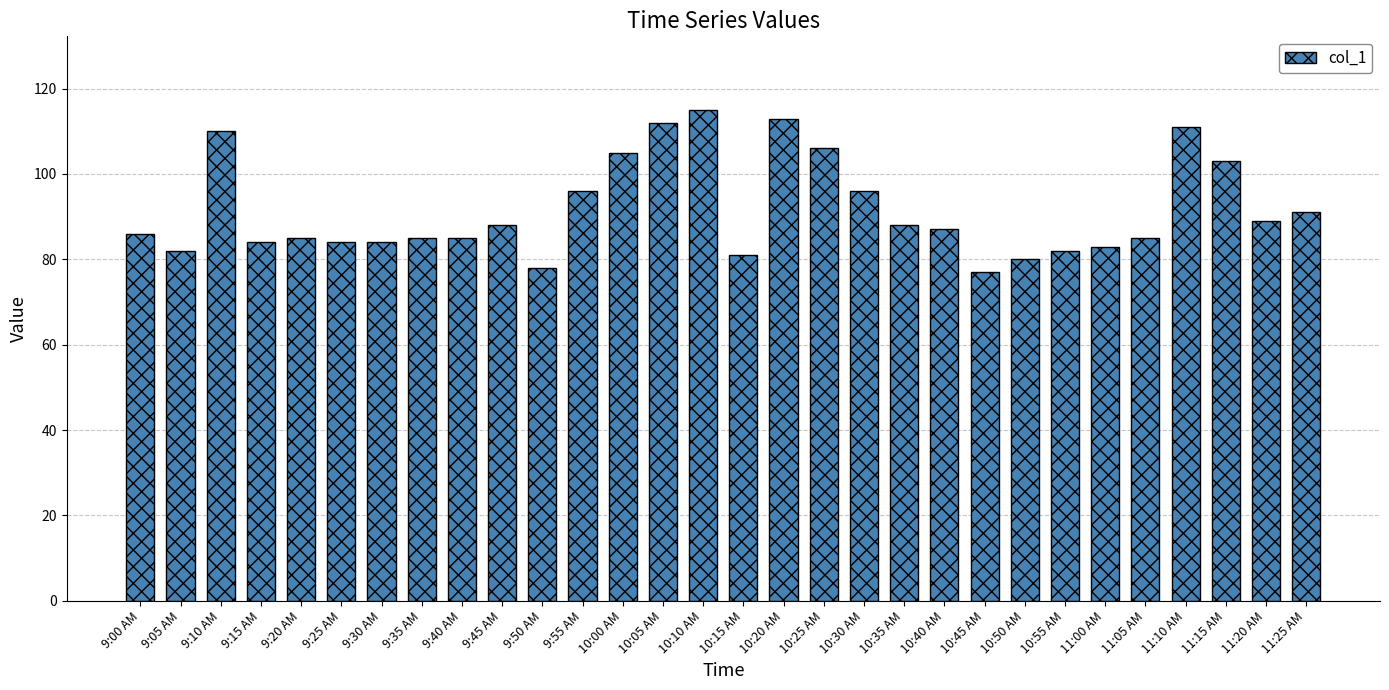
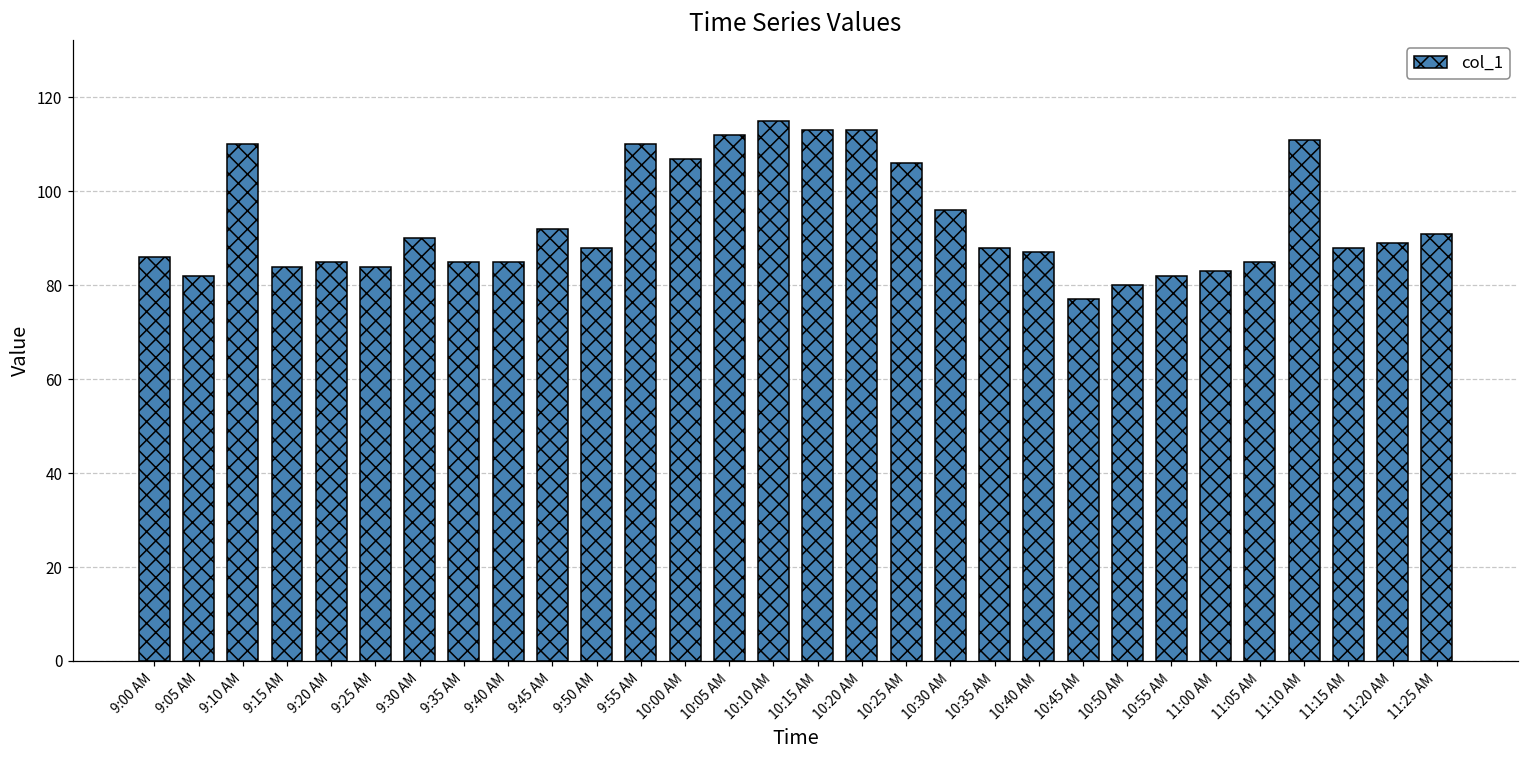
  {
    "9:00 AM": 86,
    "9:05 AM": 82,
    "9:10 AM": 110,
    "9:15 AM": 84,
    "9:20 AM": 85,
    "9:25 AM": 84,
-   "9:30 AM": 84,
+   "9:30 AM": 90,
    "9:35 AM": 85,
    "9:40 AM": 85,
-   "9:45 AM": 88,
-   "9:50 AM": 78,
-   "9:55 AM": 96,
-   "10:00 AM": 105,
+   "9:45 AM": 92,
+   "9:50 AM": 88,
+   "9:55 AM": 110,
+   "10:00 AM": 107,
    "10:05 AM": 112,
    "10:10 AM": 115,
-   "10:15 AM": 81,
+   "10:15 AM": 113,
    "10:20 AM": 113,
    "10:25 AM": 106,
    "10:30 AM": 96,
    "10:35 AM": 88,
    "10:40 AM": 87,
    "10:45 AM": 77,
    "10:50 AM": 80,
    "10:55 AM": 82,
    "11:00 AM": 83,
    "11:05 AM": 85,
    "11:10 AM": 111,
-   "11:15 AM": 103,
+   "11:15 AM": 88,
    "11:20 AM": 89,
    "11:25 AM": 91
  }
